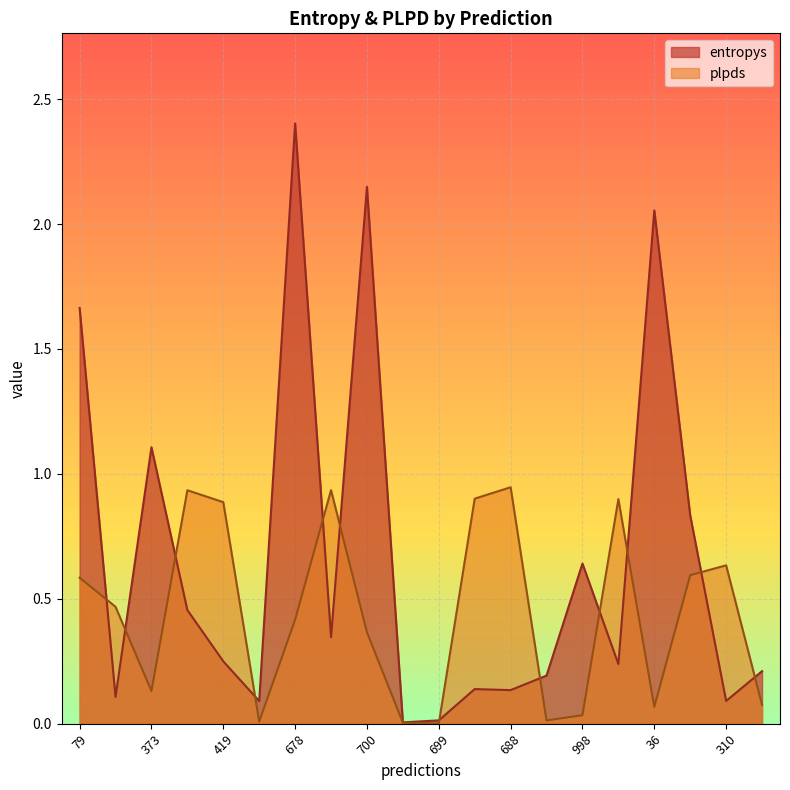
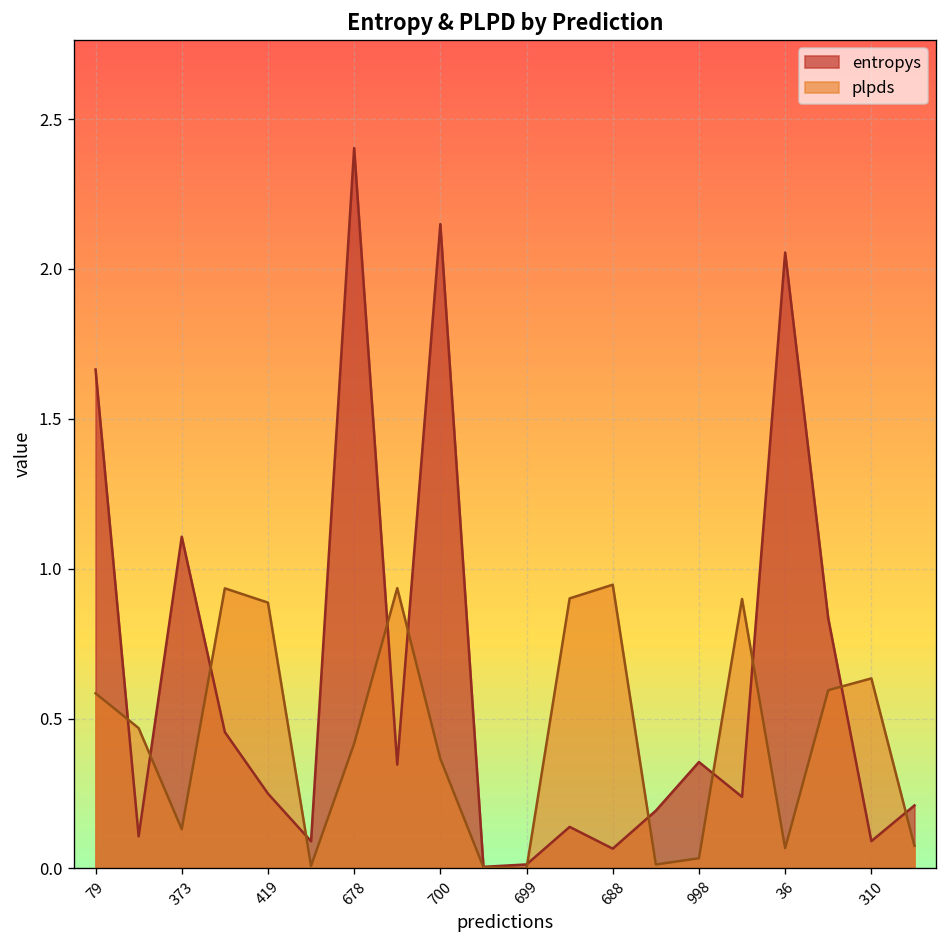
  {
    "entropys": {
      "79": 1.66,
      "373": 1.11,
      "419": 0.25,
      "678": 2.40,
      "700": 2.15,
      "699": 0.01,
-     "688": 0.13,
-     "998": 0.64,
+     "688": 0.07,
+     "998": 0.35,
      "36": 2.05,
      "310": 0.09
    },
    "plpds": {
      "79": 0.58,
      "373": 0.13,
      "419": 0.89,
      "678": 0.42,
      "700": 0.37,
      "699": 0.00,
      "688": 0.95,
      "998": 0.03,
      "36": 0.07,
      "310": 0.63
    }
  }
